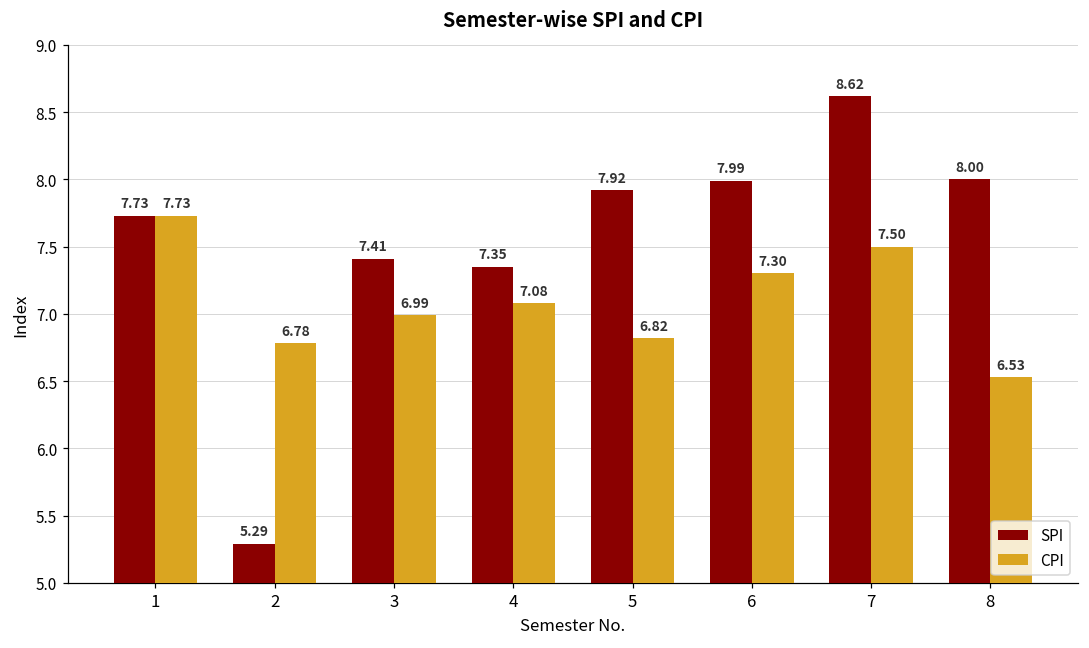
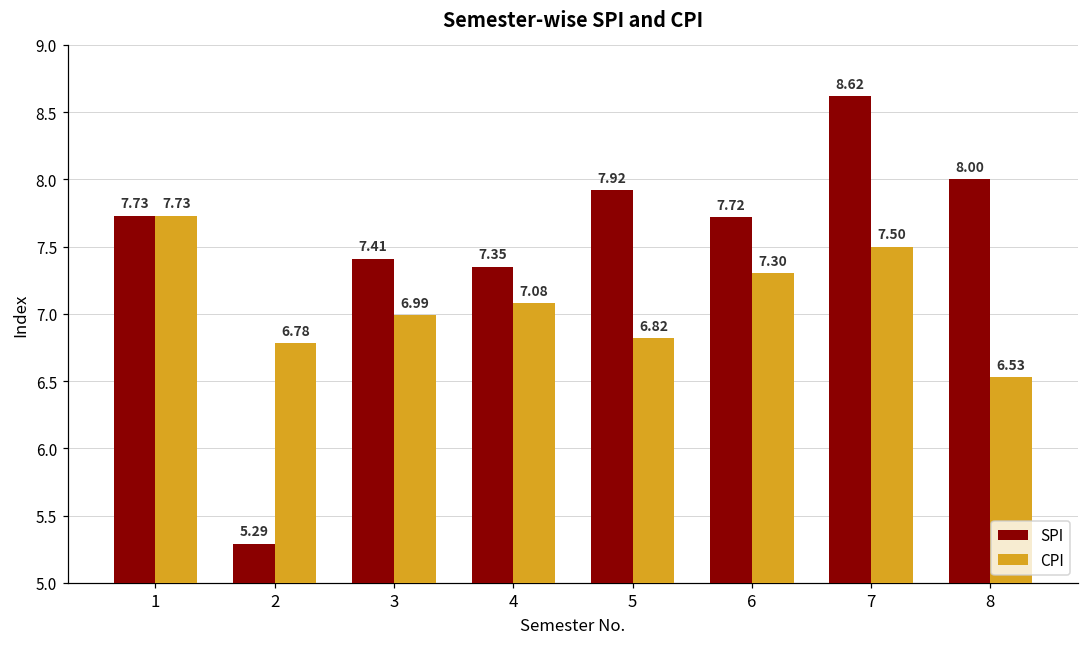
  {
    "SPI": {
      "1": 7.73,
      "2": 5.29,
      "3": 7.41,
      "4": 7.35,
      "5": 7.92,
-     "6": 7.99,
+     "6": 7.72,
      "7": 8.62,
      "8": 8.00
    },
    "CPI": {
      "1": 7.73,
      "2": 6.78,
      "3": 6.99,
      "4": 7.08,
      "5": 6.82,
      "6": 7.30,
      "7": 7.50,
      "8": 6.53
    }
  }
